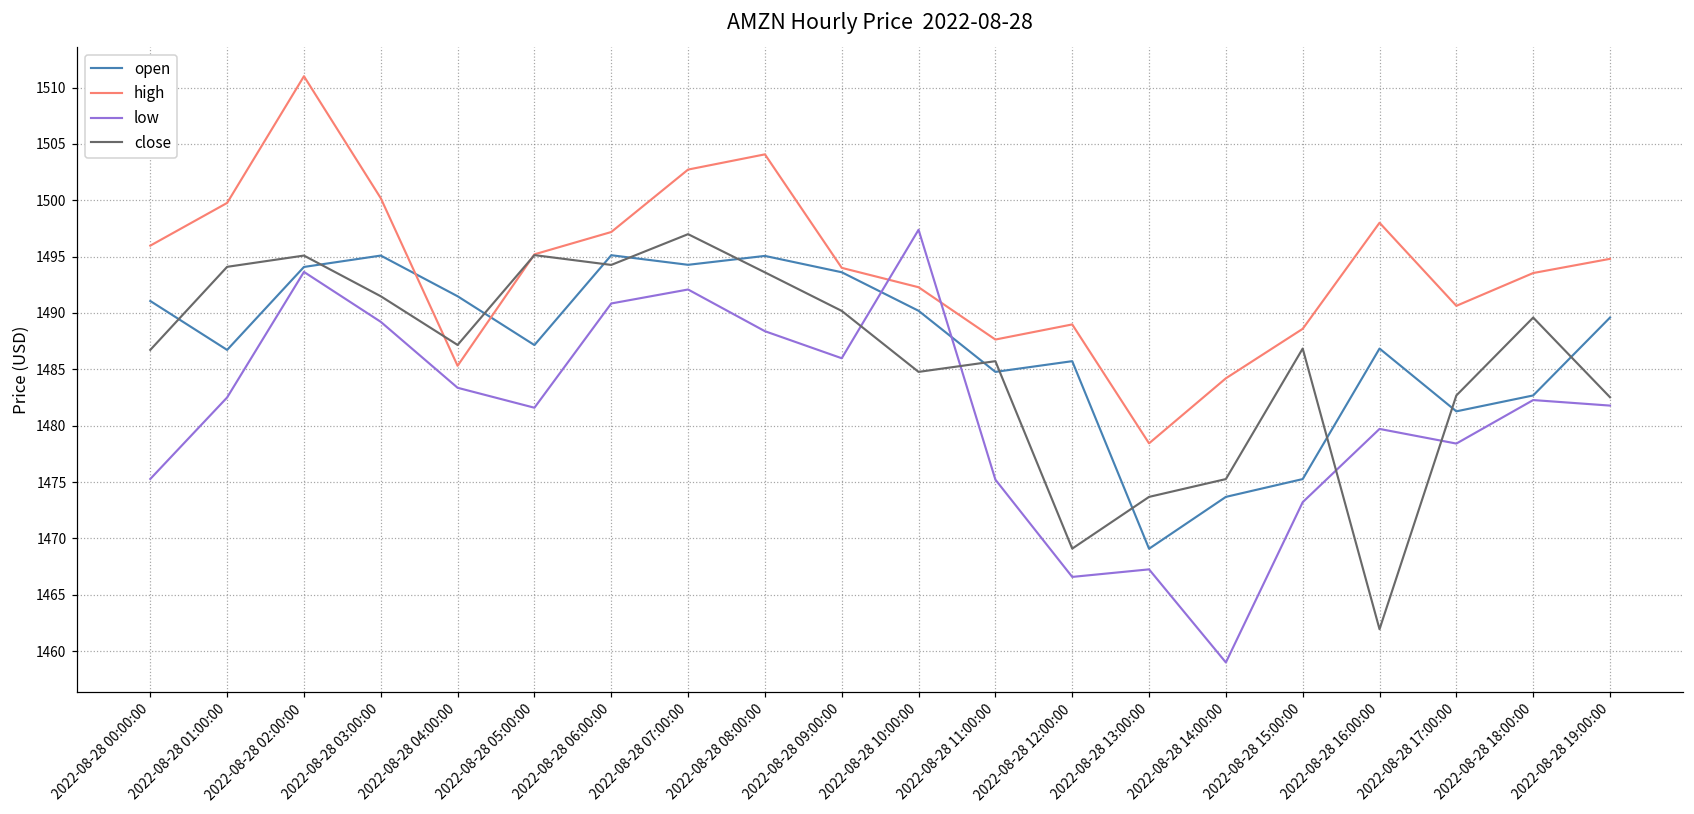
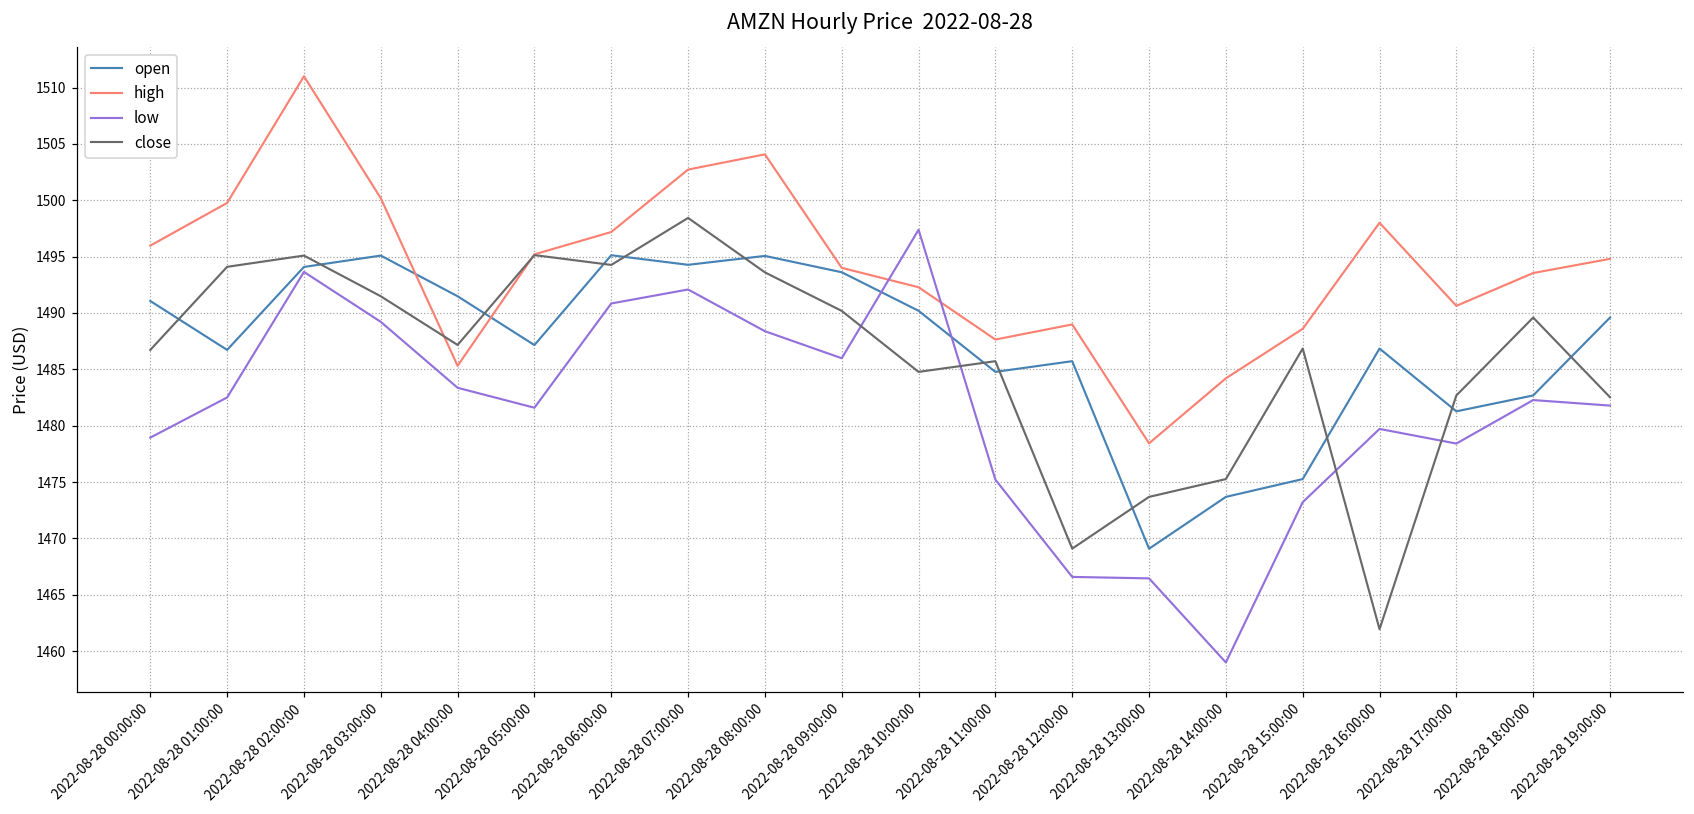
  {
    "open": {
      "2022-08-28 00:00:00": 1491.1,
      "2022-08-28 01:00:00": 1486.7,
      "2022-08-28 02:00:00": 1494.1,
      "2022-08-28 03:00:00": 1495.1,
      "2022-08-28 04:00:00": 1491.5,
      "2022-08-28 05:00:00": 1487.2,
      "2022-08-28 06:00:00": 1495.1,
      "2022-08-28 07:00:00": 1494.3,
      "2022-08-28 08:00:00": 1495.1,
      "2022-08-28 09:00:00": 1493.6,
      "2022-08-28 10:00:00": 1490.2,
      "2022-08-28 11:00:00": 1484.8,
      "2022-08-28 12:00:00": 1485.7,
      "2022-08-28 13:00:00": 1469.1,
      "2022-08-28 14:00:00": 1473.7,
      "2022-08-28 15:00:00": 1475.3,
      "2022-08-28 16:00:00": 1486.8,
      "2022-08-28 17:00:00": 1481.3,
      "2022-08-28 18:00:00": 1482.7,
      "2022-08-28 19:00:00": 1489.6
    },
    "high": {
      "2022-08-28 00:00:00": 1496.0,
      "2022-08-28 01:00:00": 1499.8,
      "2022-08-28 02:00:00": 1511.0,
      "2022-08-28 03:00:00": 1500.2,
      "2022-08-28 04:00:00": 1485.3,
      "2022-08-28 06:00:00": 1497.2,
      "2022-08-28 07:00:00": 1502.7,
      "2022-08-28 08:00:00": 1504.1,
      "2022-08-28 09:00:00": 1494.0,
      "2022-08-28 10:00:00": 1492.3,
      "2022-08-28 11:00:00": 1487.6,
      "2022-08-28 12:00:00": 1489.0,
      "2022-08-28 13:00:00": 1478.4,
      "2022-08-28 14:00:00": 1484.2,
      "2022-08-28 15:00:00": 1488.6,
      "2022-08-28 16:00:00": 1498.0,
      "2022-08-28 17:00:00": 1490.6,
      "2022-08-28 18:00:00": 1493.5,
      "2022-08-28 19:00:00": 1494.8
    },
    "low": {
-     "2022-08-28 00:00:00": 1475.3,
+     "2022-08-28 00:00:00": 1478.9,
      "2022-08-28 01:00:00": 1482.5,
      "2022-08-28 02:00:00": 1493.6,
      "2022-08-28 03:00:00": 1489.2,
      "2022-08-28 04:00:00": 1483.4,
      "2022-08-28 05:00:00": 1481.6,
      "2022-08-28 06:00:00": 1490.8,
      "2022-08-28 07:00:00": 1492.1,
      "2022-08-28 08:00:00": 1488.4,
      "2022-08-28 09:00:00": 1486.0,
      "2022-08-28 10:00:00": 1497.4,
      "2022-08-28 11:00:00": 1475.2,
      "2022-08-28 12:00:00": 1466.6,
-     "2022-08-28 13:00:00": 1467.3,
+     "2022-08-28 13:00:00": 1466.5,
      "2022-08-28 14:00:00": 1459.0,
      "2022-08-28 15:00:00": 1473.2,
      "2022-08-28 16:00:00": 1479.7,
      "2022-08-28 17:00:00": 1478.4,
      "2022-08-28 18:00:00": 1482.3,
      "2022-08-28 19:00:00": 1481.8
    },
    "close": {
      "2022-08-28 00:00:00": 1486.7,
      "2022-08-28 01:00:00": 1494.1,
      "2022-08-28 02:00:00": 1495.1,
      "2022-08-28 03:00:00": 1491.5,
      "2022-08-28 04:00:00": 1487.2,
      "2022-08-28 06:00:00": 1494.3,
-     "2022-08-28 07:00:00": 1497.0,
+     "2022-08-28 07:00:00": 1498.4,
      "2022-08-28 08:00:00": 1493.6,
      "2022-08-28 09:00:00": 1490.2,
      "2022-08-28 10:00:00": 1484.8,
      "2022-08-28 11:00:00": 1485.7,
      "2022-08-28 12:00:00": 1469.1,
      "2022-08-28 13:00:00": 1473.7,
      "2022-08-28 14:00:00": 1475.3,
      "2022-08-28 15:00:00": 1486.8,
      "2022-08-28 16:00:00": 1461.9,
      "2022-08-28 17:00:00": 1482.7,
      "2022-08-28 18:00:00": 1489.6,
      "2022-08-28 19:00:00": 1482.5
    }
  }
